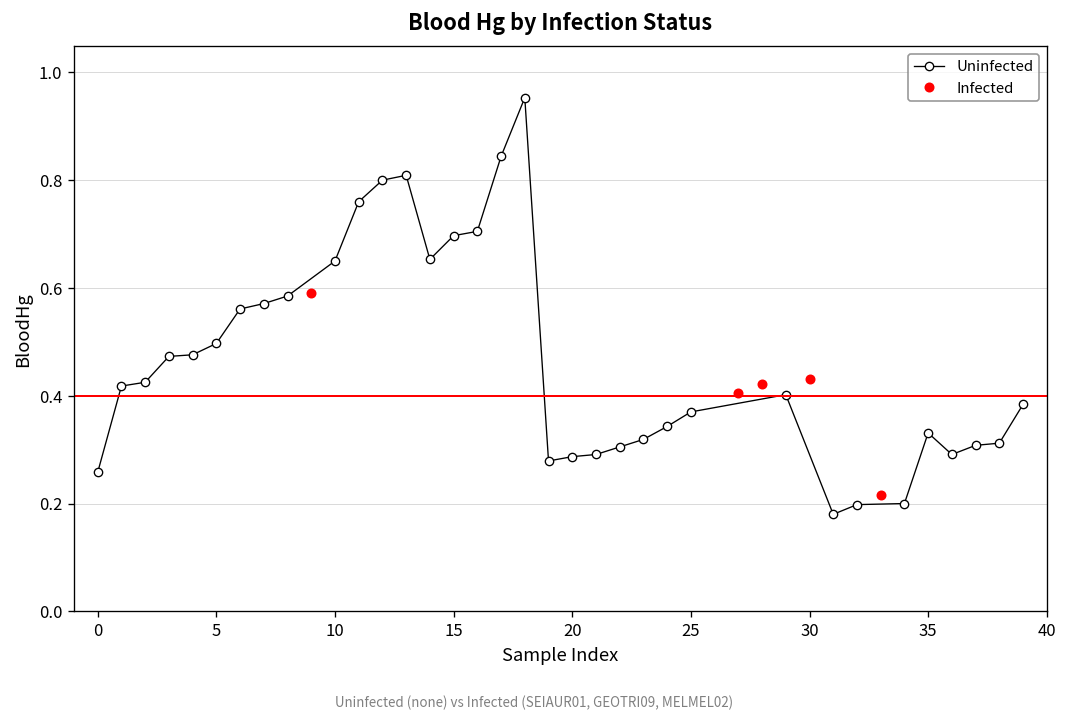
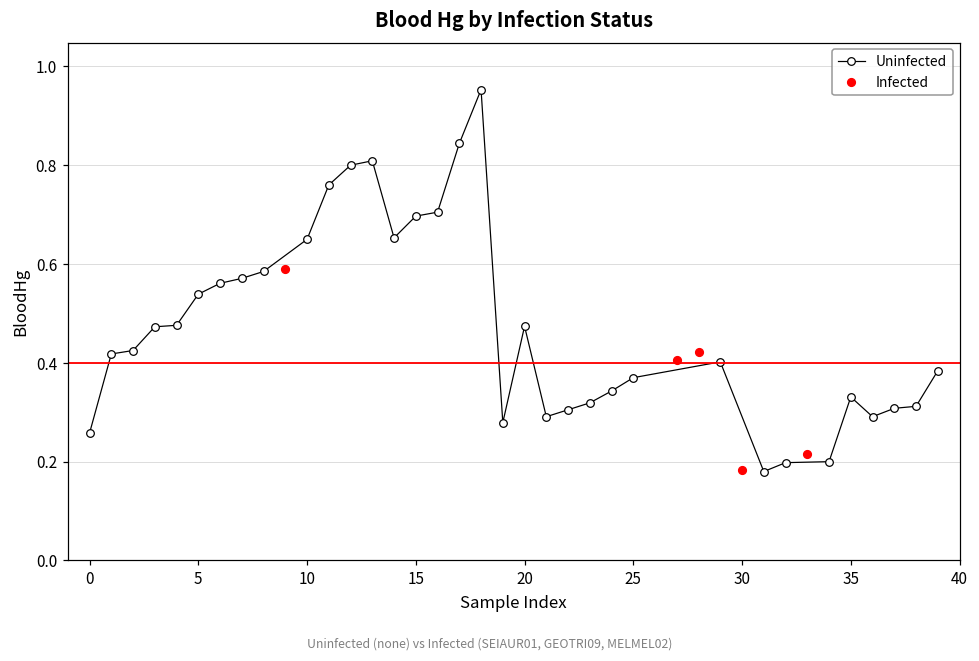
  {
    "Uninfected": {
      "0": 0.26,
-     "5": 0.50,
+     "5": 0.54,
      "10": 0.65,
      "15": 0.70,
-     "20": 0.29,
+     "20": 0.47,
      "25": 0.37,
      "35": 0.33
    },
    "Infected": {
-     "30": 0.43
+     "30": 0.18
    }
  }
